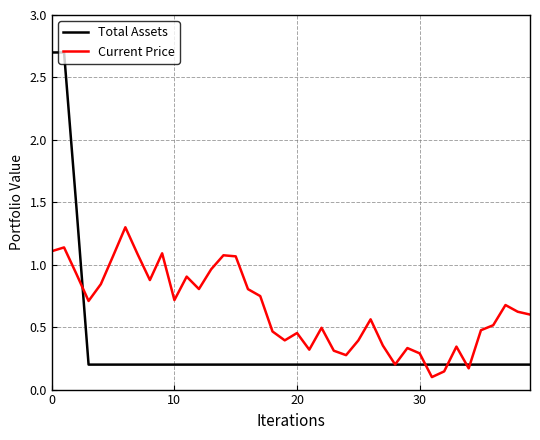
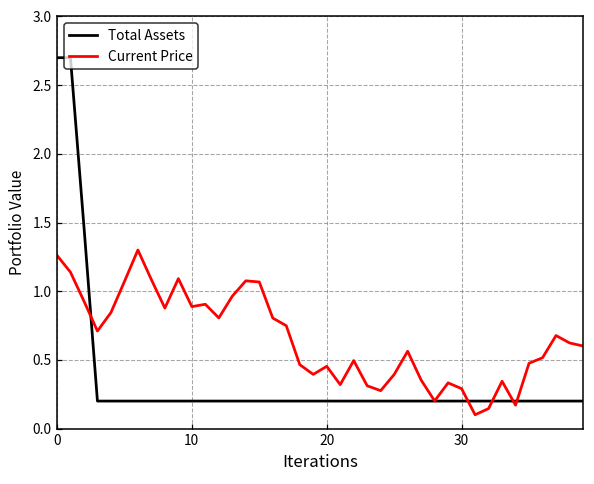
  {
    "Total Assets": {
      "0": 2.70,
      "10": 0.20,
      "20": 0.20,
      "30": 0.20
    },
    "Current Price": {
-     "0": 1.11,
-     "10": 0.72,
+     "0": 1.26,
+     "10": 0.89,
      "20": 0.45,
      "30": 0.29
    }
  }
